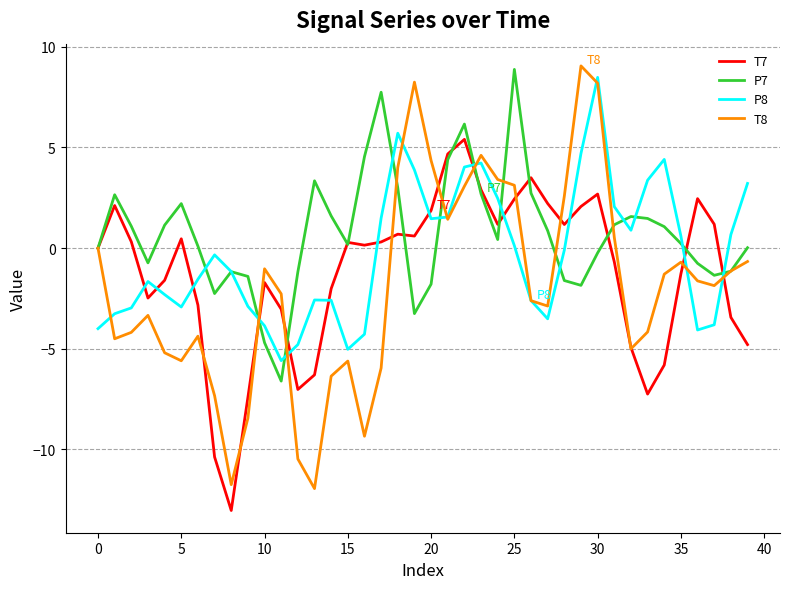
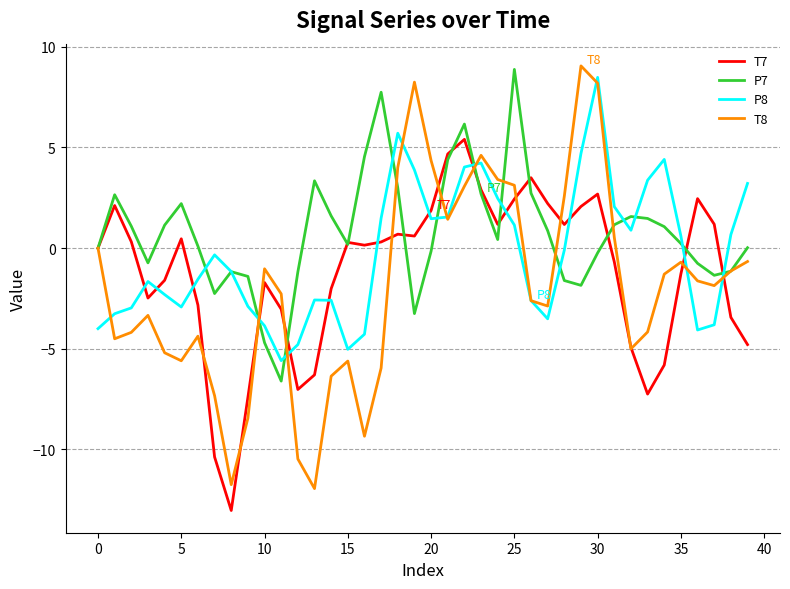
  {
    "T7": {
      "5": 0.5,
      "10": -1.7,
      "20": 1.9,
      "25": 2.4,
      "30": 2.7,
      "35": -1.3
    },
    "P7": {
      "5": 2.2,
      "10": -4.7,
-     "20": -1.8,
+     "20": -0.2,
      "25": 8.9,
      "30": -0.2,
      "35": 0.2
    },
    "P8": {
      "0": -4.0,
      "5": -2.9,
      "10": -3.9,
      "15": -5.0,
      "20": 1.5,
-     "25": 0.1,
+     "25": 1.1,
      "30": 8.5,
      "35": 0.6
    },
    "T8": {
      "5": -5.6,
      "10": -1.0,
      "15": -5.6,
      "20": 4.4,
      "25": 3.1,
      "30": 8.2,
      "35": -0.7
    }
  }
